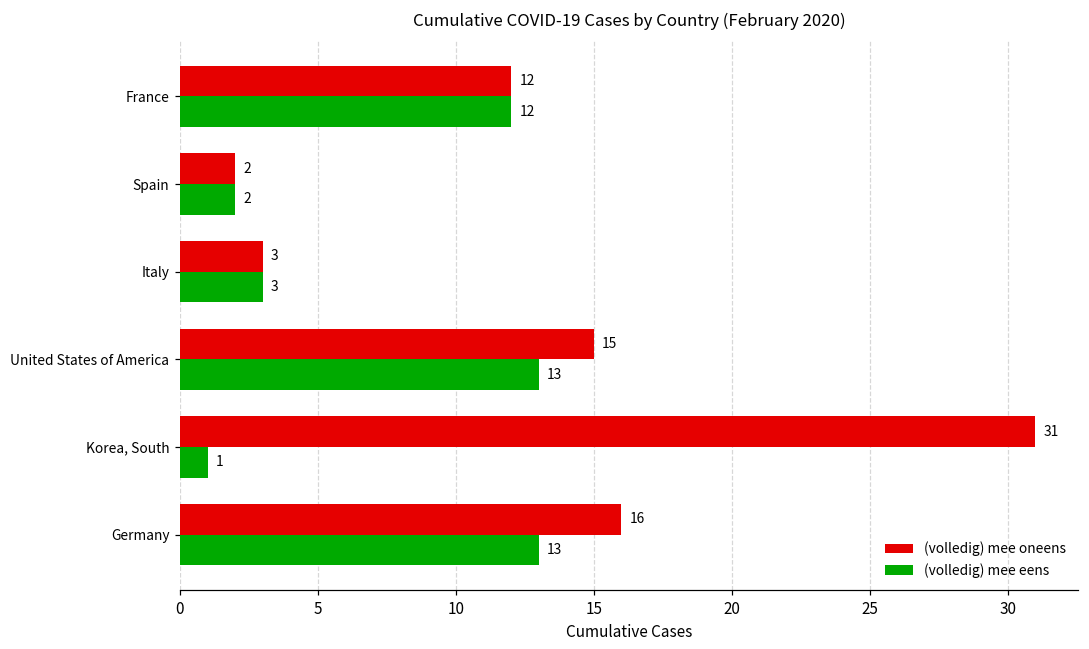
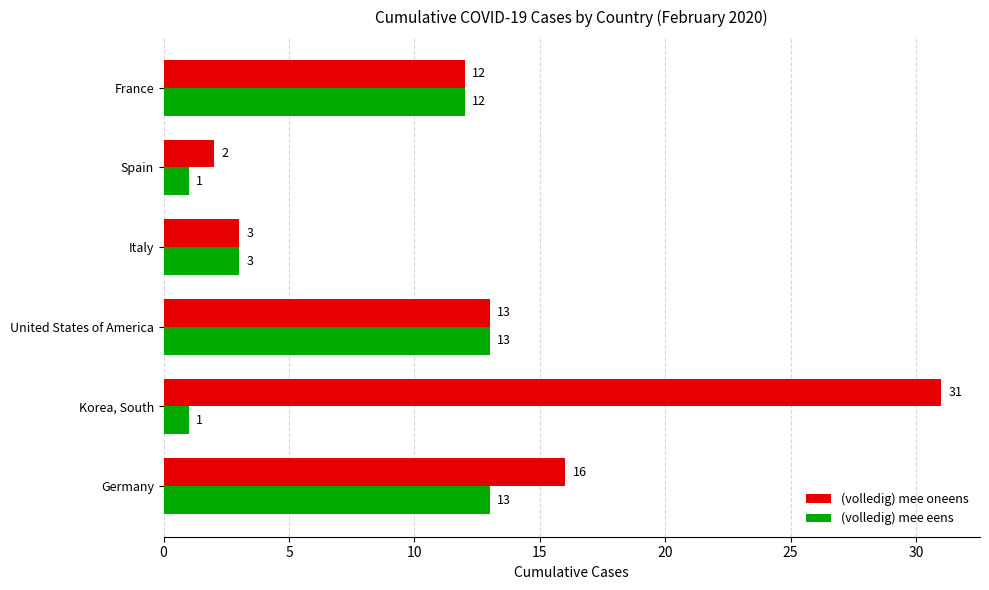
  {
    "(volledig) mee oneens": {
      "France": 12,
      "Spain": 2,
      "Italy": 3,
-     "United States of America": 15,
+     "United States of America": 13,
      "Korea, South": 31,
      "Germany": 16
    },
    "(volledig) mee eens": {
      "France": 12,
-     "Spain": 2,
+     "Spain": 1,
      "Italy": 3,
      "United States of America": 13,
      "Korea, South": 1,
      "Germany": 13
    }
  }
